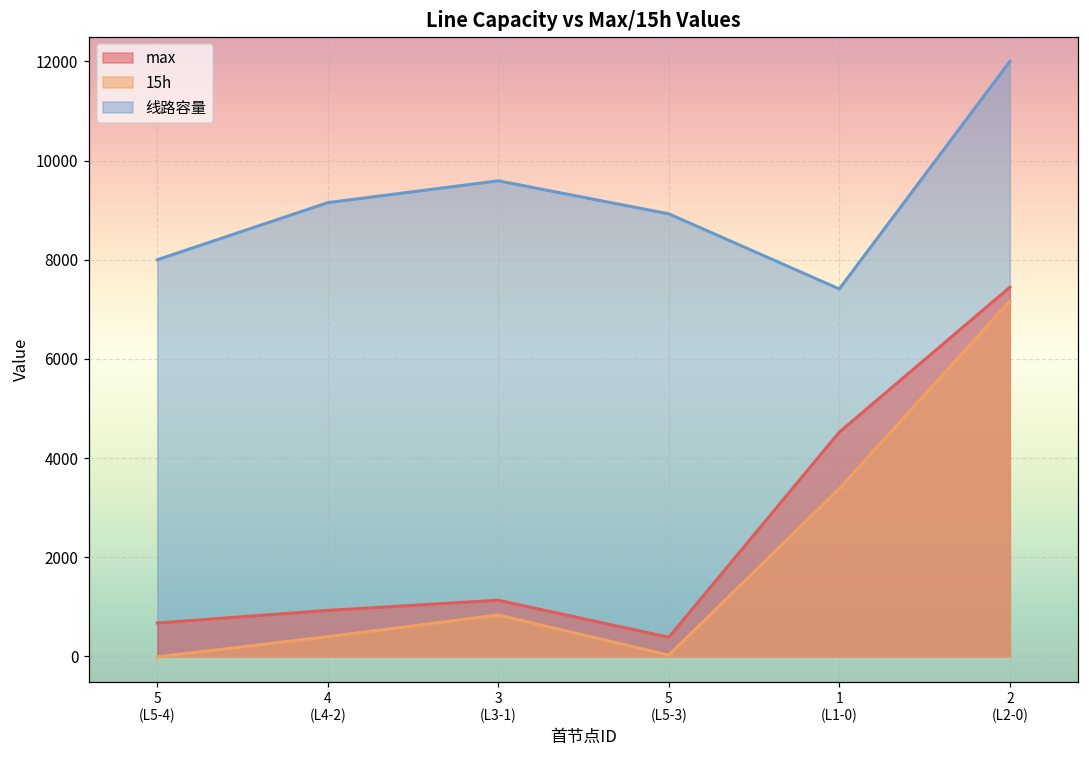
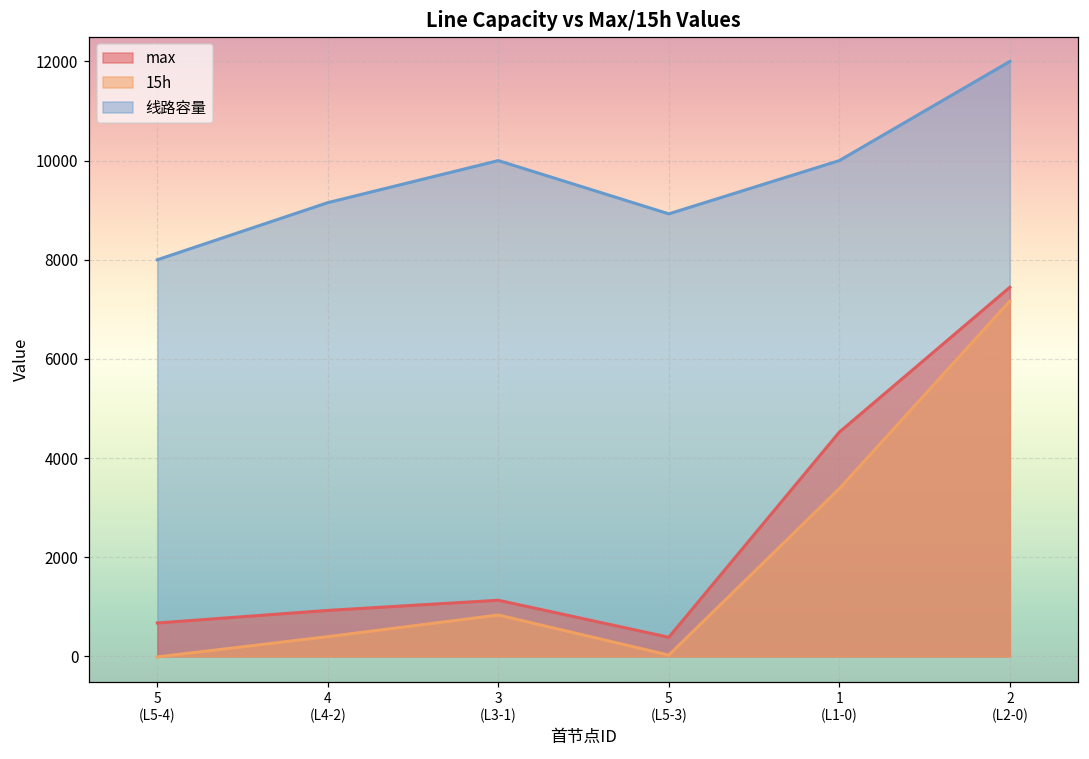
  {
    "线路容量": {
      "5 (L5-4)": 8000,
      "4 (L4-2)": 9200,
-     "3 (L3-1)": 9600,
+     "3 (L3-1)": 10000,
      "5 (L5-3)": 8900,
-     "1 (L1-0)": 7400,
+     "1 (L1-0)": 10000,
      "2 (L2-0)": 12000
    }
  }
